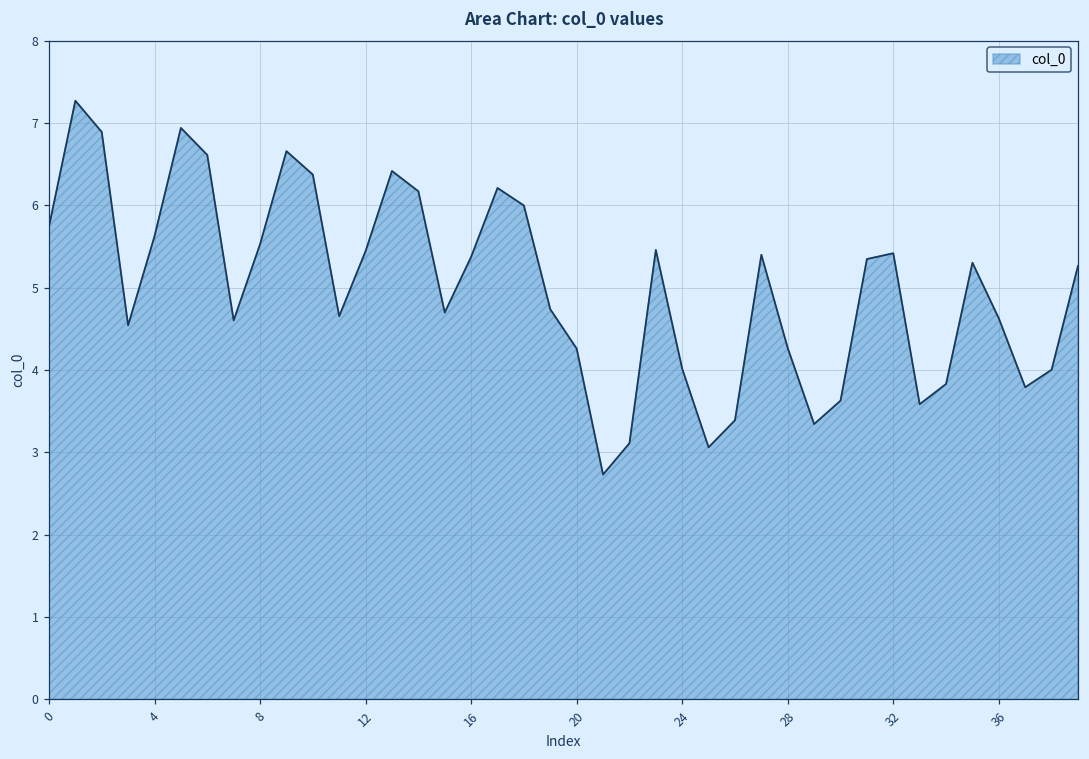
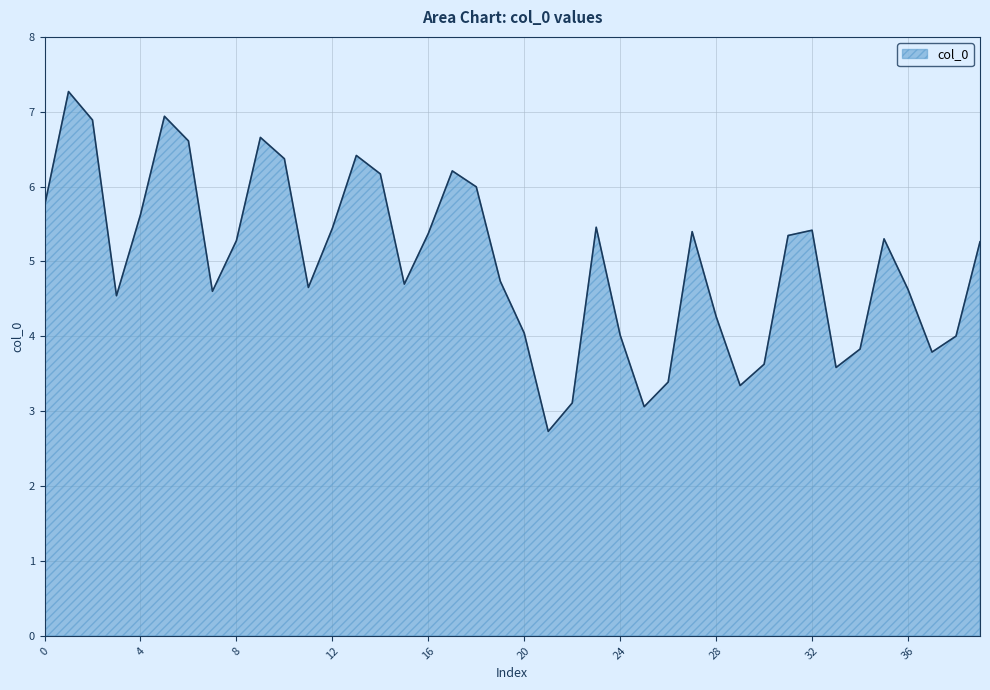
  {
    "0": 5.7,
    "4": 5.6,
-   "8": 5.5,
+   "8": 5.3,
    "12": 5.4,
    "16": 5.4,
-   "20": 4.3,
+   "20": 4.0,
    "24": 4.0,
    "28": 4.3,
    "32": 5.4,
    "36": 4.6
  }
